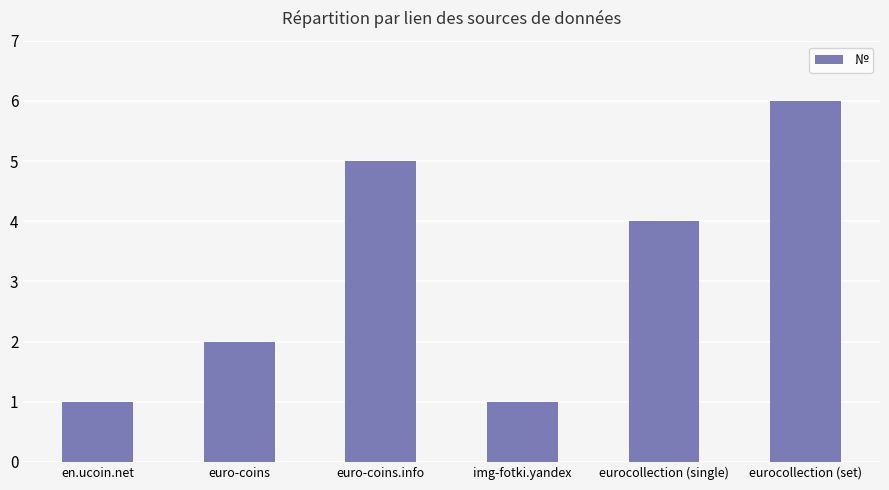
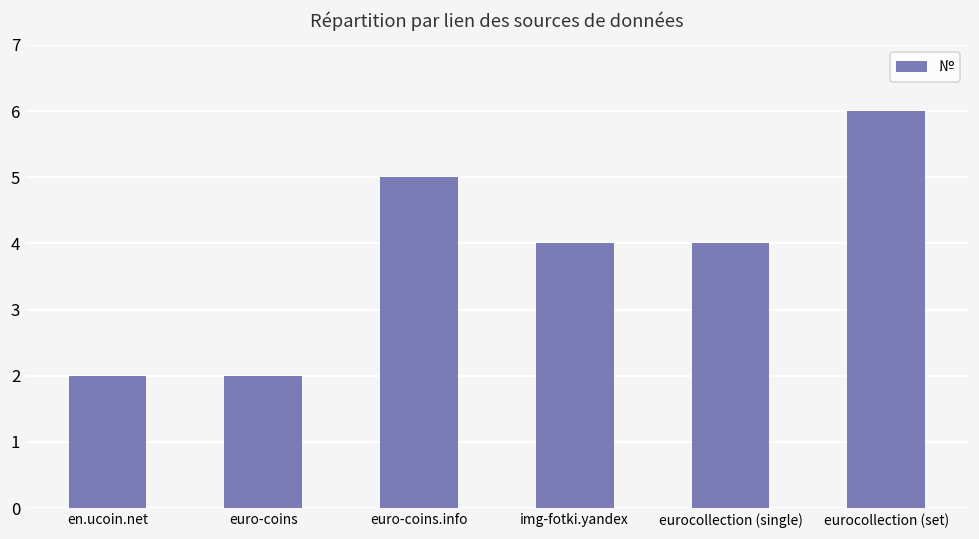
  {
-   "en.ucoin.net": 1,
+   "en.ucoin.net": 2,
    "euro-coins": 2,
    "euro-coins.info": 5,
-   "img-fotki.yandex": 1,
+   "img-fotki.yandex": 4,
    "eurocollection (single)": 4,
    "eurocollection (set)": 6
  }
